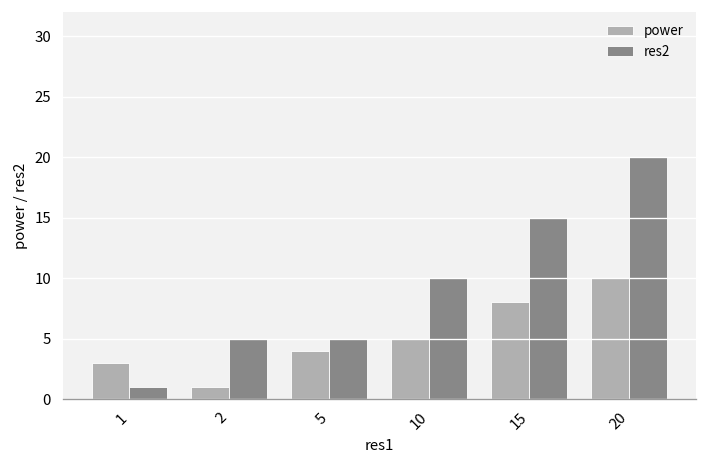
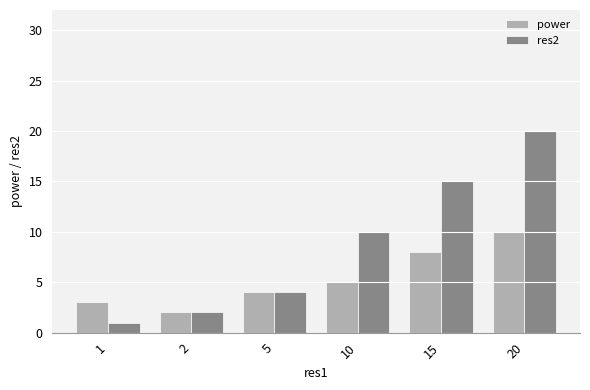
  {
    "power": {
      "1": 3,
-     "2": 1,
+     "2": 2,
      "5": 4,
      "10": 5,
      "15": 8,
      "20": 10
    },
    "res2": {
      "1": 1,
-     "2": 5,
-     "5": 5,
+     "2": 2,
+     "5": 4,
      "10": 10,
      "15": 15,
      "20": 20
    }
  }
